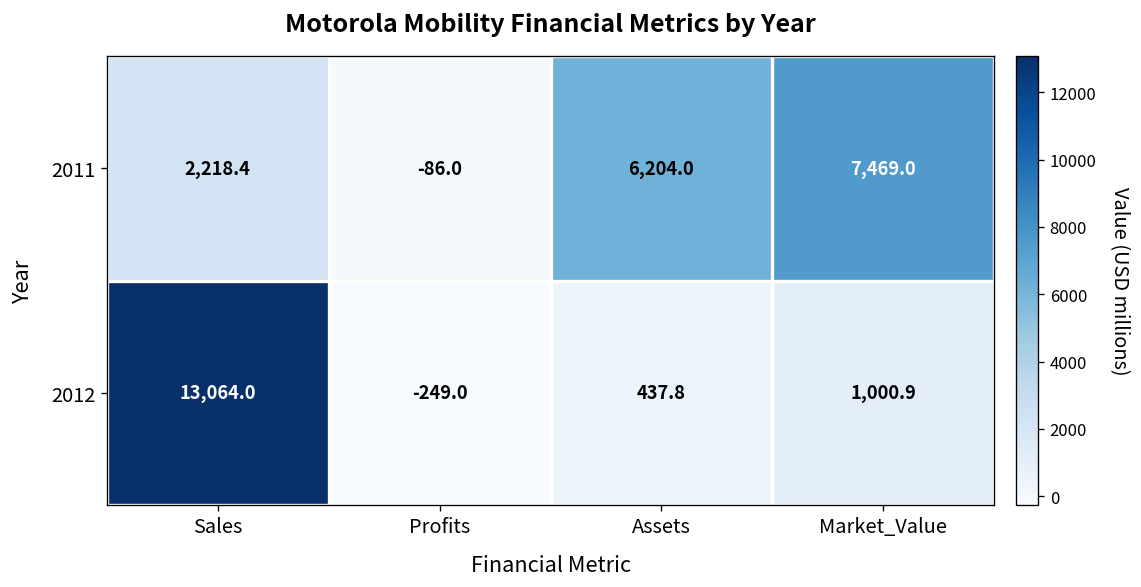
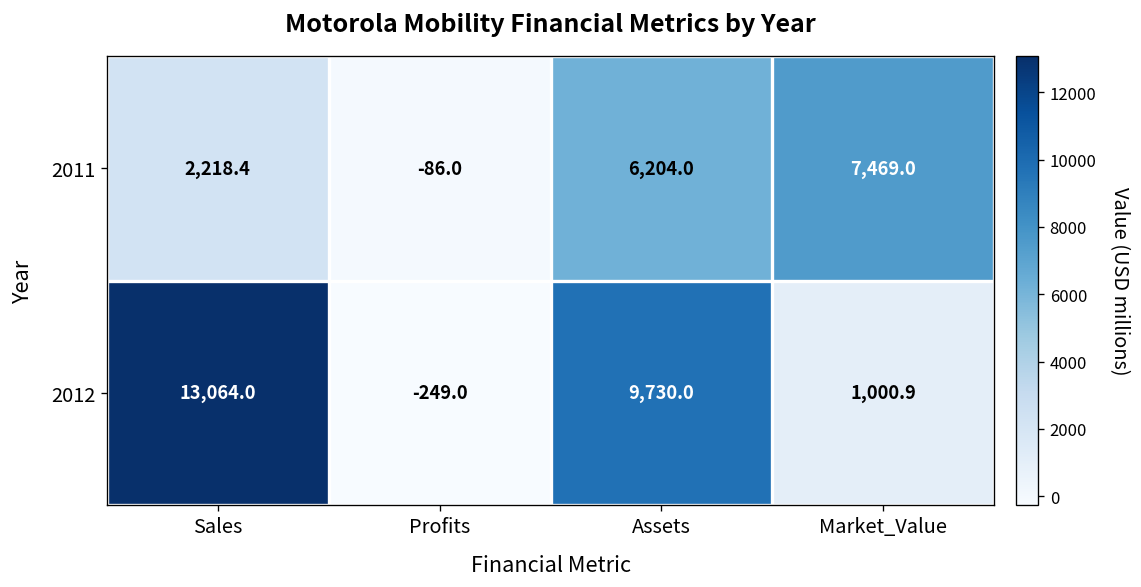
  {
    "2011": {
      "Sales": "2,218.4",
      "Profits": "-86.0",
      "Assets": "6,204.0",
      "Market_Value": "7,469.0"
    },
    "2012": {
      "Sales": "13,064.0",
      "Profits": "-249.0",
-     "Assets": "437.8",
+     "Assets": "9,730.0",
      "Market_Value": "1,000.9"
    }
  }
